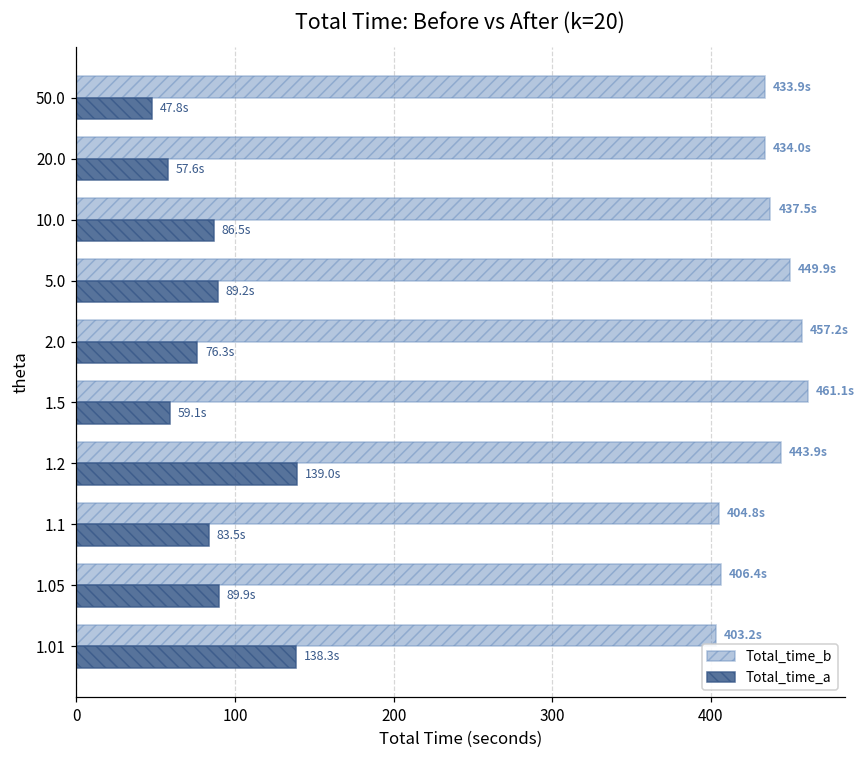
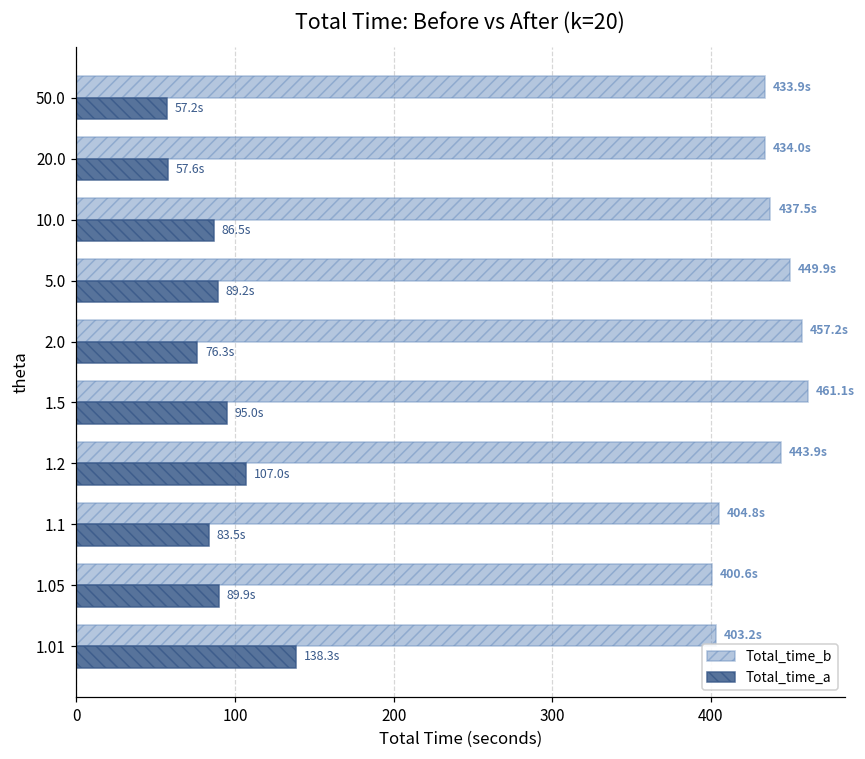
  {
    "Total_time_b": {
      "50.0": "433.9s",
      "20.0": "434.0s",
      "10.0": "437.5s",
      "5.0": "449.9s",
      "2.0": "457.2s",
      "1.5": "461.1s",
      "1.2": "443.9s",
      "1.1": "404.8s",
-     "1.05": "406.4s",
+     "1.05": "400.6s",
      "1.01": "403.2s"
    },
    "Total_time_a": {
-     "50.0": "47.8s",
+     "50.0": "57.2s",
      "20.0": "57.6s",
      "10.0": "86.5s",
      "5.0": "89.2s",
      "2.0": "76.3s",
-     "1.5": "59.1s",
-     "1.2": "139.0s",
+     "1.5": "95.0s",
+     "1.2": "107.0s",
      "1.1": "83.5s",
      "1.05": "89.9s",
      "1.01": "138.3s"
    }
  }
